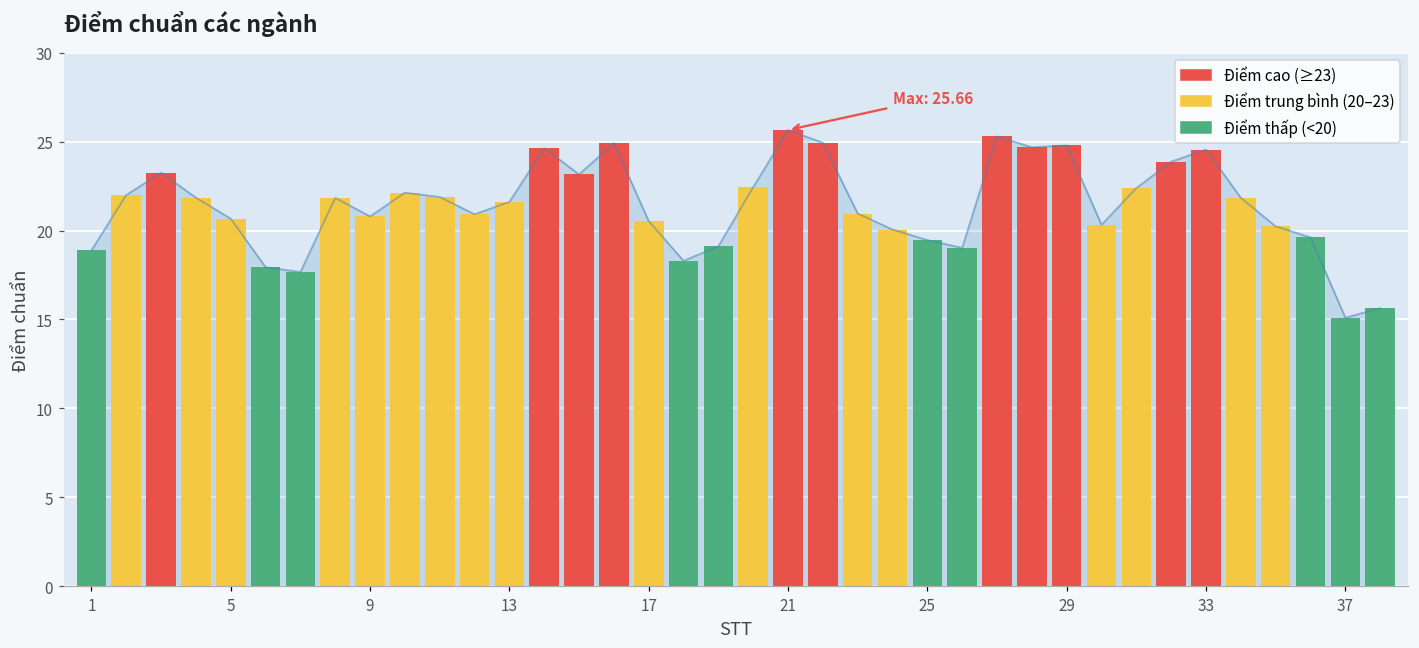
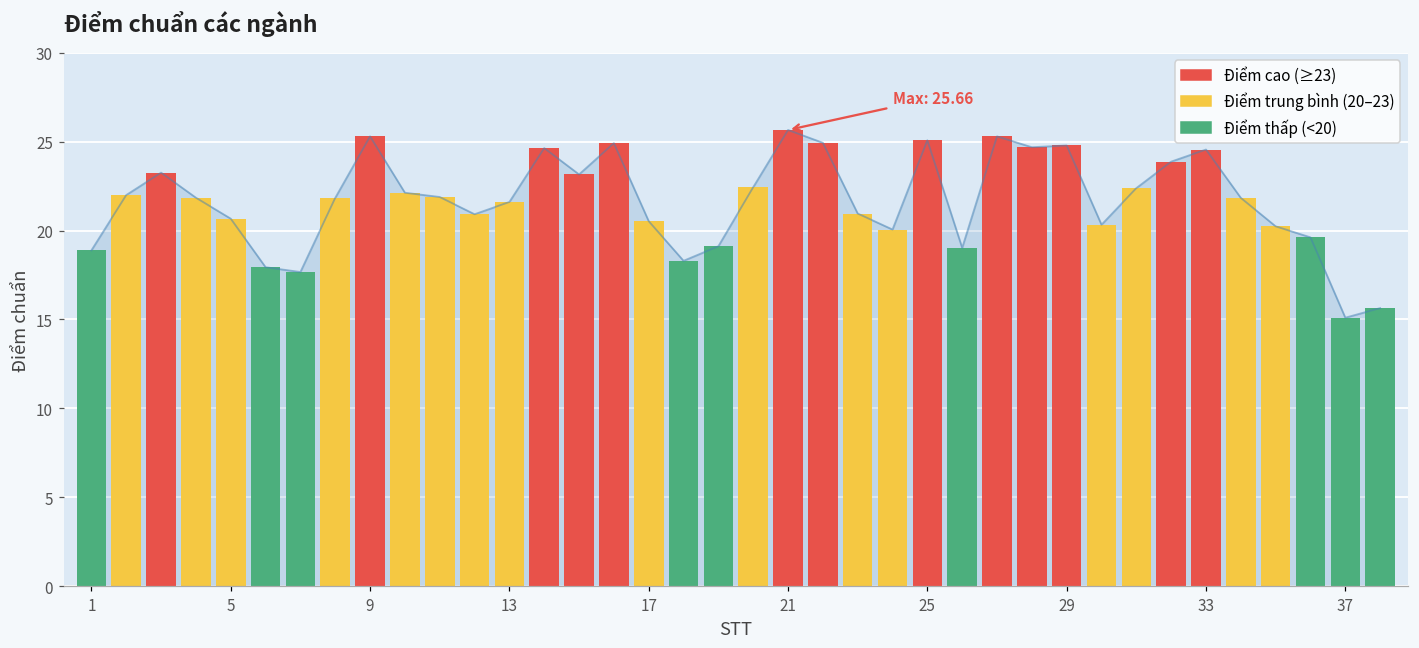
  {
    "1": 18.9,
    "5": 20.7,
-   "9": 20.8,
+   "9": 25.3,
    "13": 21.6,
    "17": 20.5,
-   "25": 19.5,
+   "25": 25.1,
    "29": 24.8,
    "33": 24.6,
    "37": 15.1
  }
